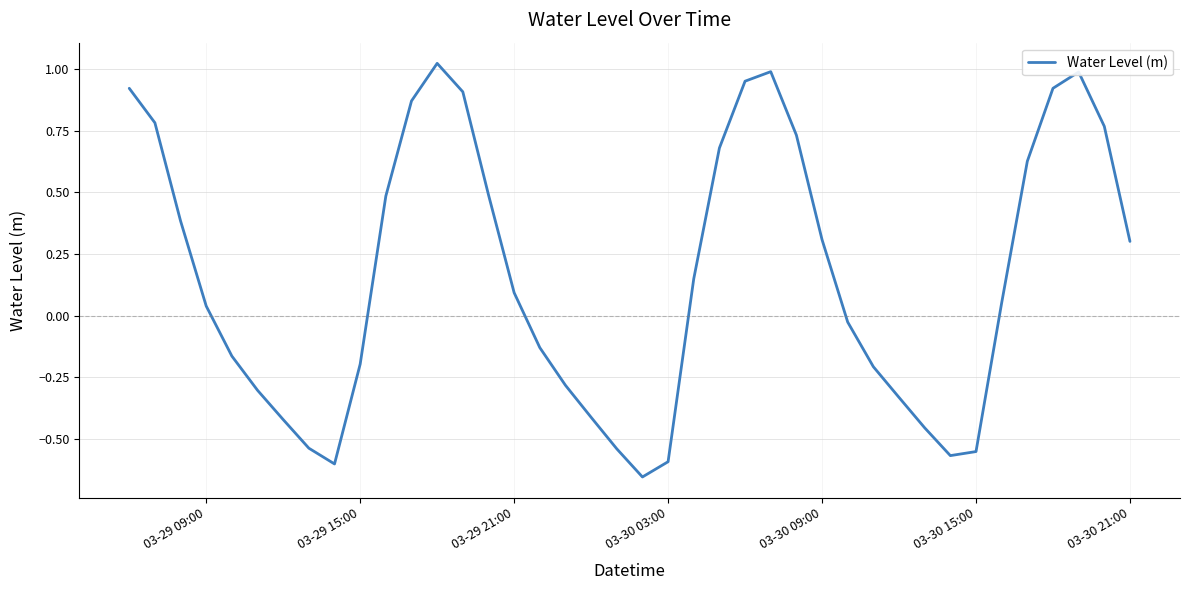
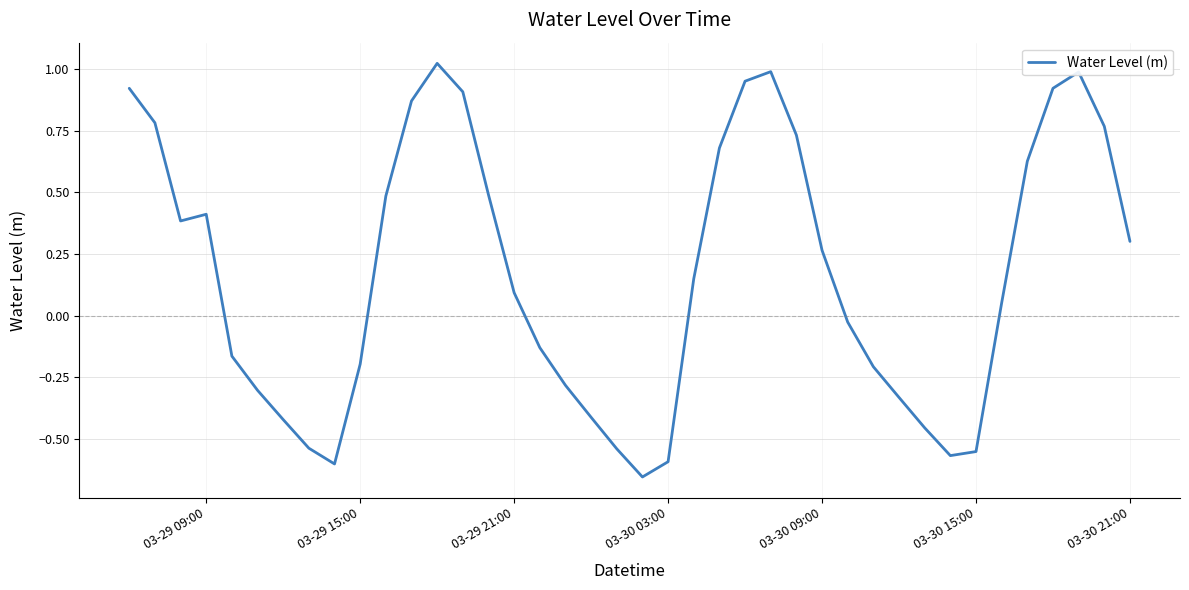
  {
-   "03-29 09:00": 0.04,
+   "03-29 09:00": 0.41,
    "03-29 15:00": -0.20,
    "03-29 21:00": 0.09,
    "03-30 03:00": -0.59,
-   "03-30 09:00": 0.31,
+   "03-30 09:00": 0.27,
    "03-30 15:00": -0.55,
    "03-30 21:00": 0.30
  }
